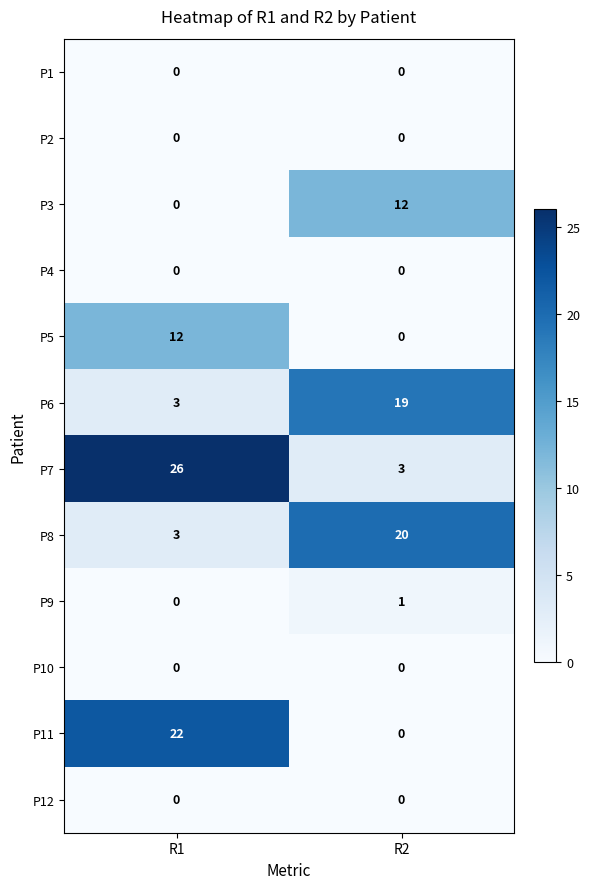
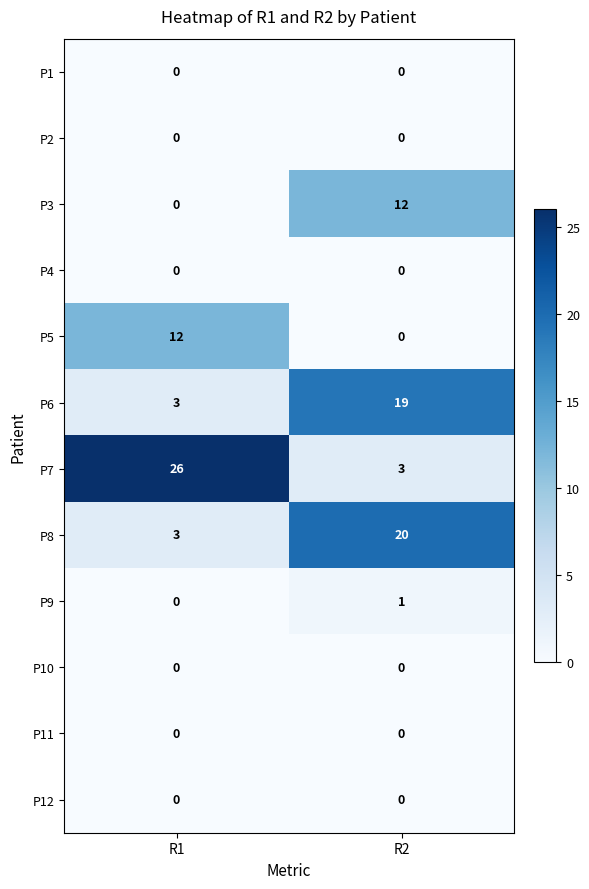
  {
    "P1": {
      "R1": 0,
      "R2": 0
    },
    "P2": {
      "R1": 0,
      "R2": 0
    },
    "P3": {
      "R1": 0,
      "R2": 12
    },
    "P4": {
      "R1": 0,
      "R2": 0
    },
    "P5": {
      "R1": 12,
      "R2": 0
    },
    "P6": {
      "R1": 3,
      "R2": 19
    },
    "P7": {
      "R1": 26,
      "R2": 3
    },
    "P8": {
      "R1": 3,
      "R2": 20
    },
    "P9": {
      "R1": 0,
      "R2": 1
    },
    "P10": {
      "R1": 0,
      "R2": 0
    },
    "P11": {
-     "R1": 22,
+     "R1": 0,
      "R2": 0
    },
    "P12": {
      "R1": 0,
      "R2": 0
    }
  }
